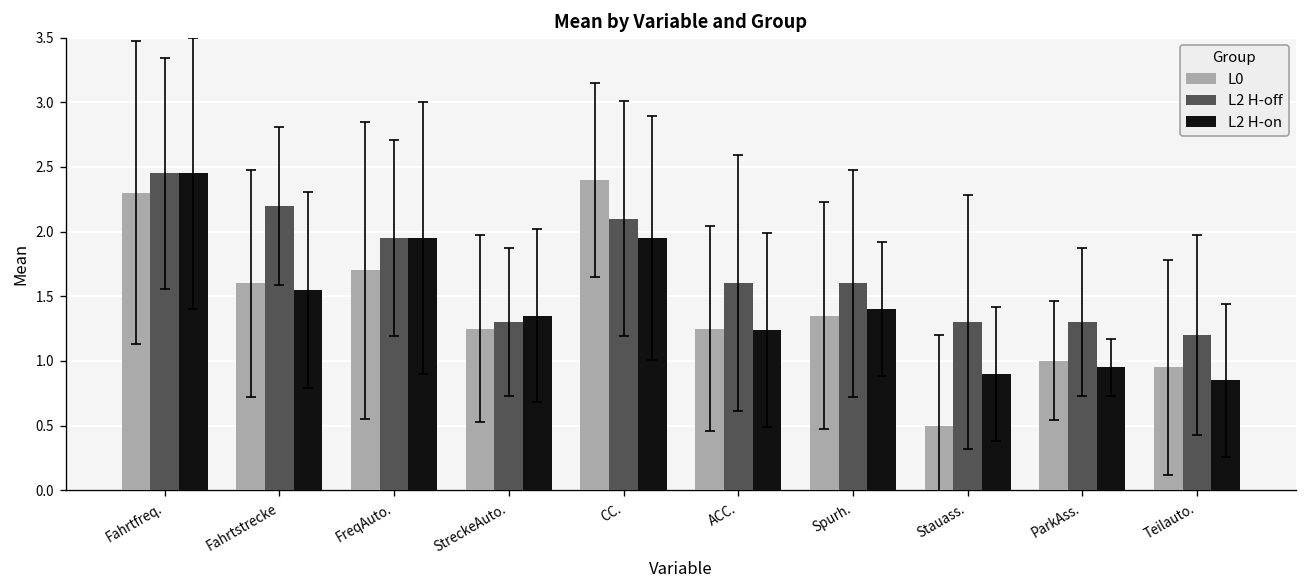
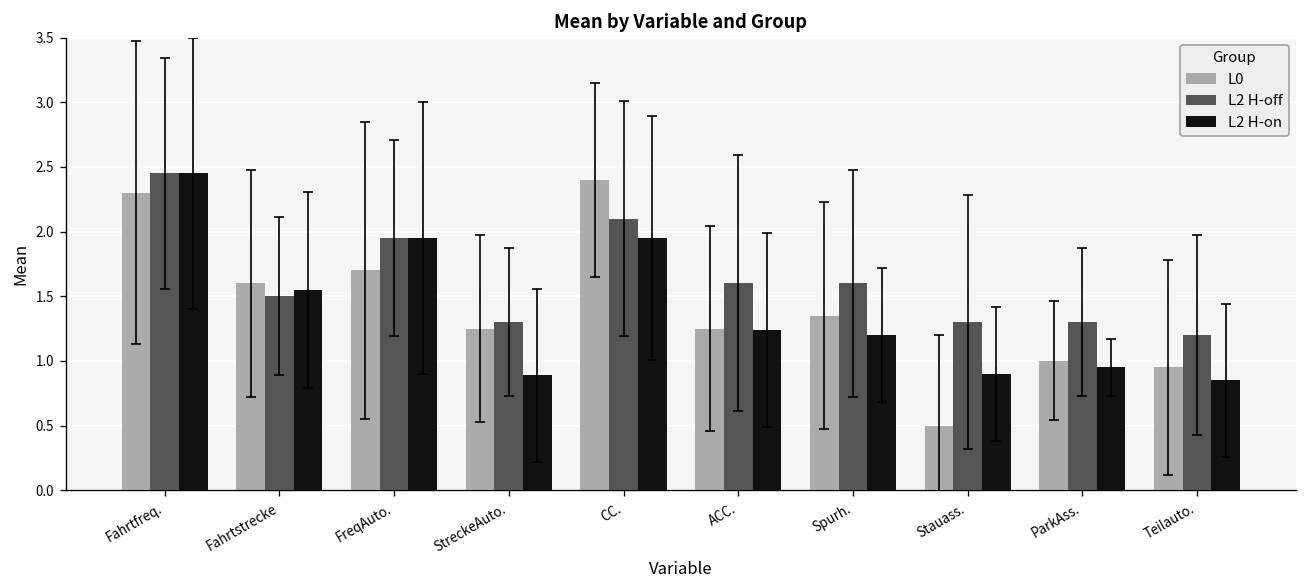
  {
    "L0": {
      "Fahrtfreq.": 2.30,
      "Fahrtstrecke": 1.60,
      "FreqAuto.": 1.70,
      "StreckeAuto.": 1.25,
      "CC.": 2.40,
      "ACC.": 1.25,
      "Spurh.": 1.35,
      "Stauass.": 0.50,
      "ParkAss.": 1.00,
      "Teilauto.": 0.95
    },
    "L2 H-off": {
      "Fahrtfreq.": 2.45,
-     "Fahrtstrecke": 2.2,
+     "Fahrtstrecke": 1.5,
      "FreqAuto.": 1.95,
      "StreckeAuto.": 1.3,
      "CC.": 2.1,
      "ACC.": 1.6,
      "Spurh.": 1.6,
      "Stauass.": 1.3,
      "ParkAss.": 1.3,
      "Teilauto.": 1.2
    },
    "L2 H-on": {
      "Fahrtfreq.": 2.45,
      "Fahrtstrecke": 1.55,
      "FreqAuto.": 1.95,
-     "StreckeAuto.": 1.35,
+     "StreckeAuto.": 0.89,
      "CC.": 1.95,
      "ACC.": 1.24,
-     "Spurh.": 1.4,
+     "Spurh.": 1.2,
      "Stauass.": 0.90,
      "ParkAss.": 0.95,
      "Teilauto.": 0.85
    }
  }
